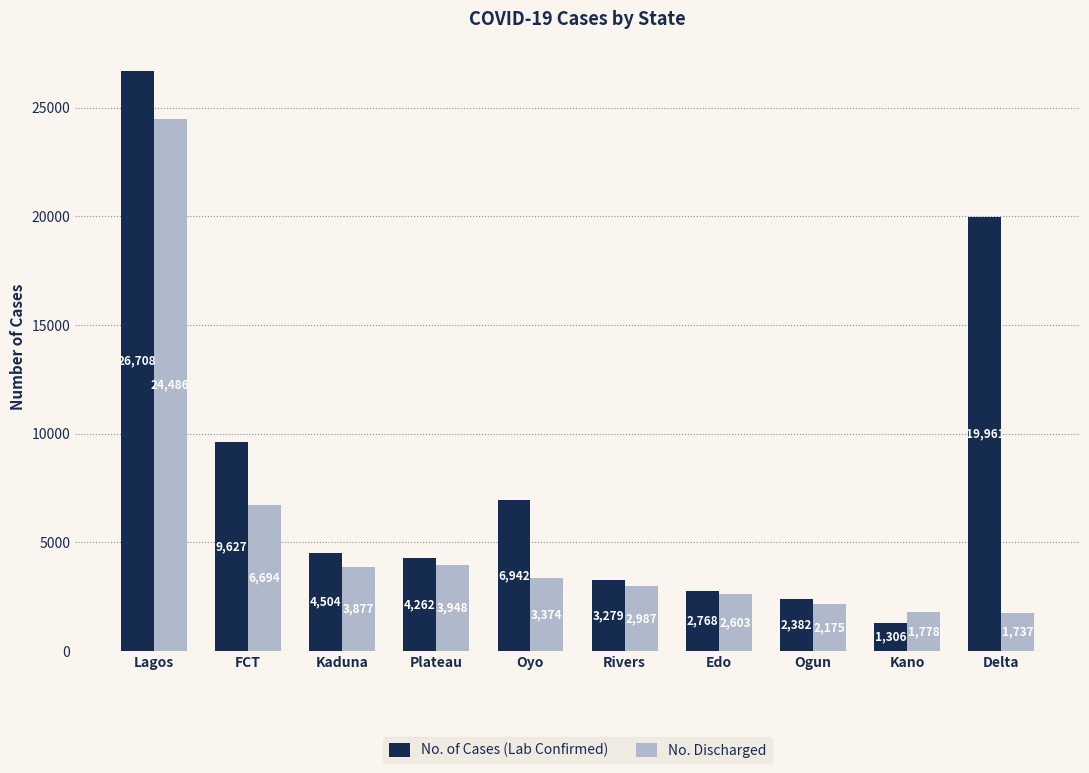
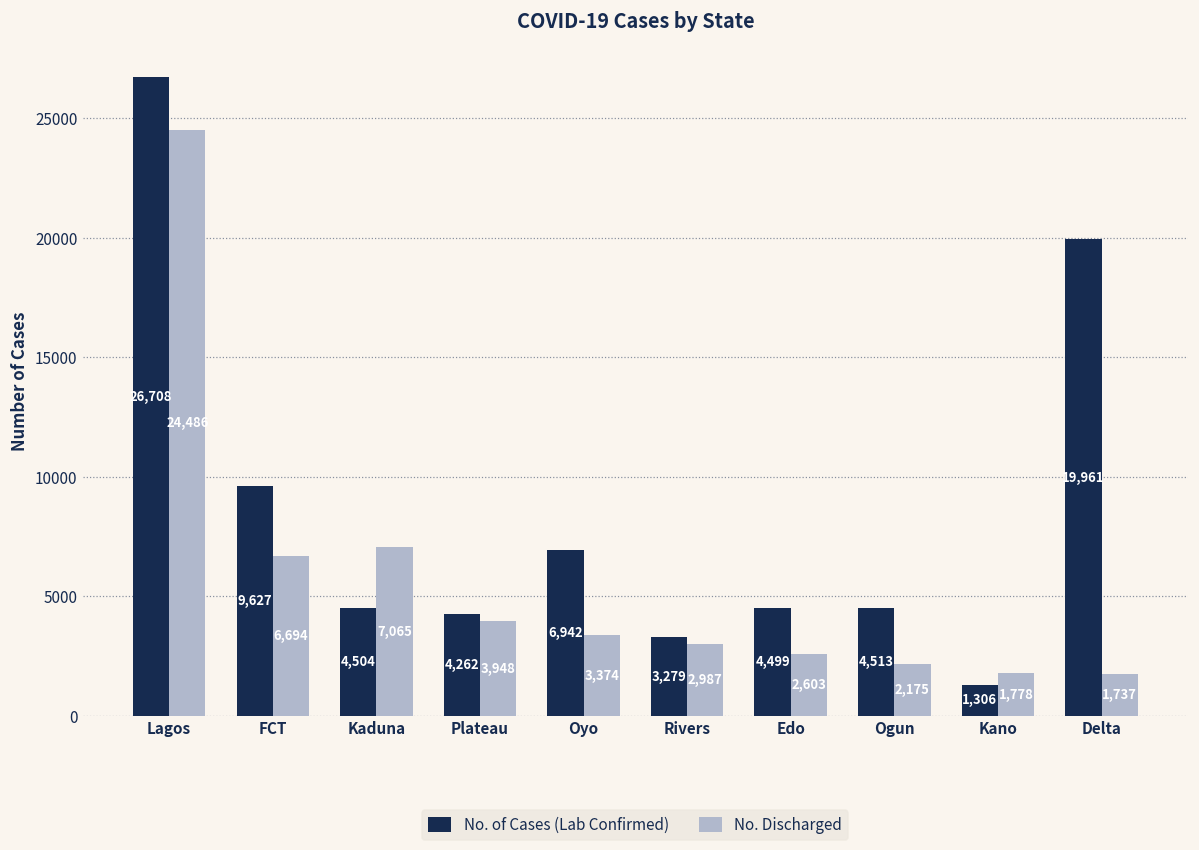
  {
    "No. of Cases (Lab Confirmed)": {
      "Lagos": "26,708",
      "FCT": "9,627",
      "Kaduna": "4,504",
      "Plateau": "4,262",
      "Oyo": "6,942",
      "Rivers": "3,279",
-     "Edo": "2,768",
-     "Ogun": "2,382",
+     "Edo": "4,499",
+     "Ogun": "4,513",
      "Kano": "1,306",
      "Delta": "19,961"
    },
    "No. Discharged": {
      "Lagos": "24,486",
      "FCT": "6,694",
-     "Kaduna": "3,877",
+     "Kaduna": "7,065",
      "Plateau": "3,948",
      "Oyo": "3,374",
      "Rivers": "2,987",
      "Edo": "2,603",
      "Ogun": "2,175",
      "Kano": "1,778",
      "Delta": "1,737"
    }
  }
